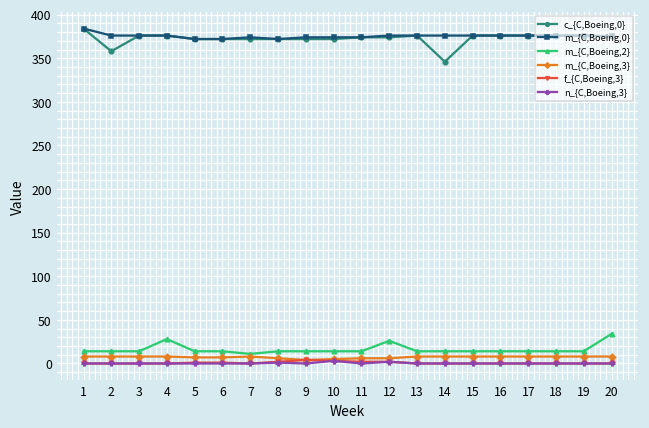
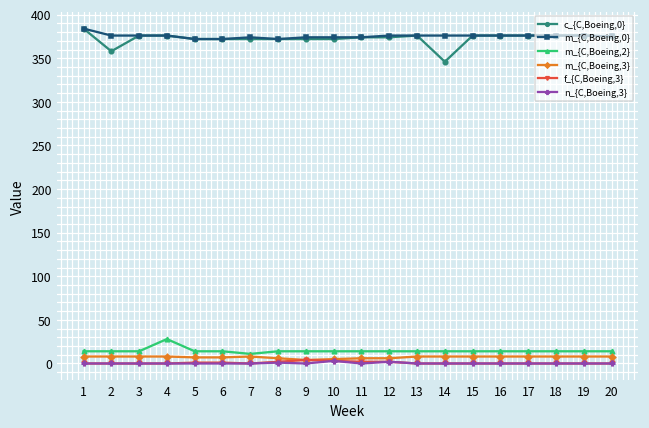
  {
    "c_{C,Boeing,0}": {
      "2": 360,
      "14": 350
    },
    "m_{C,Boeing,0}": {
      "2": 380,
      "14": 380
    },
    "m_{C,Boeing,2}": {
      "1": 10,
      "2": 10,
      "3": 10,
      "4": 30,
      "5": 10,
      "6": 10,
      "8": 10,
      "9": 10,
      "10": 10,
      "11": 10,
-     "12": 30,
+     "12": 10,
      "13": 10,
      "14": 10,
      "15": 10,
      "16": 10,
      "17": 10,
      "18": 10,
      "19": 10,
-     "20": 30
+     "20": 10
    },
    "n_{C,Boeing,3}": {
      "9": 0
    }
  }
